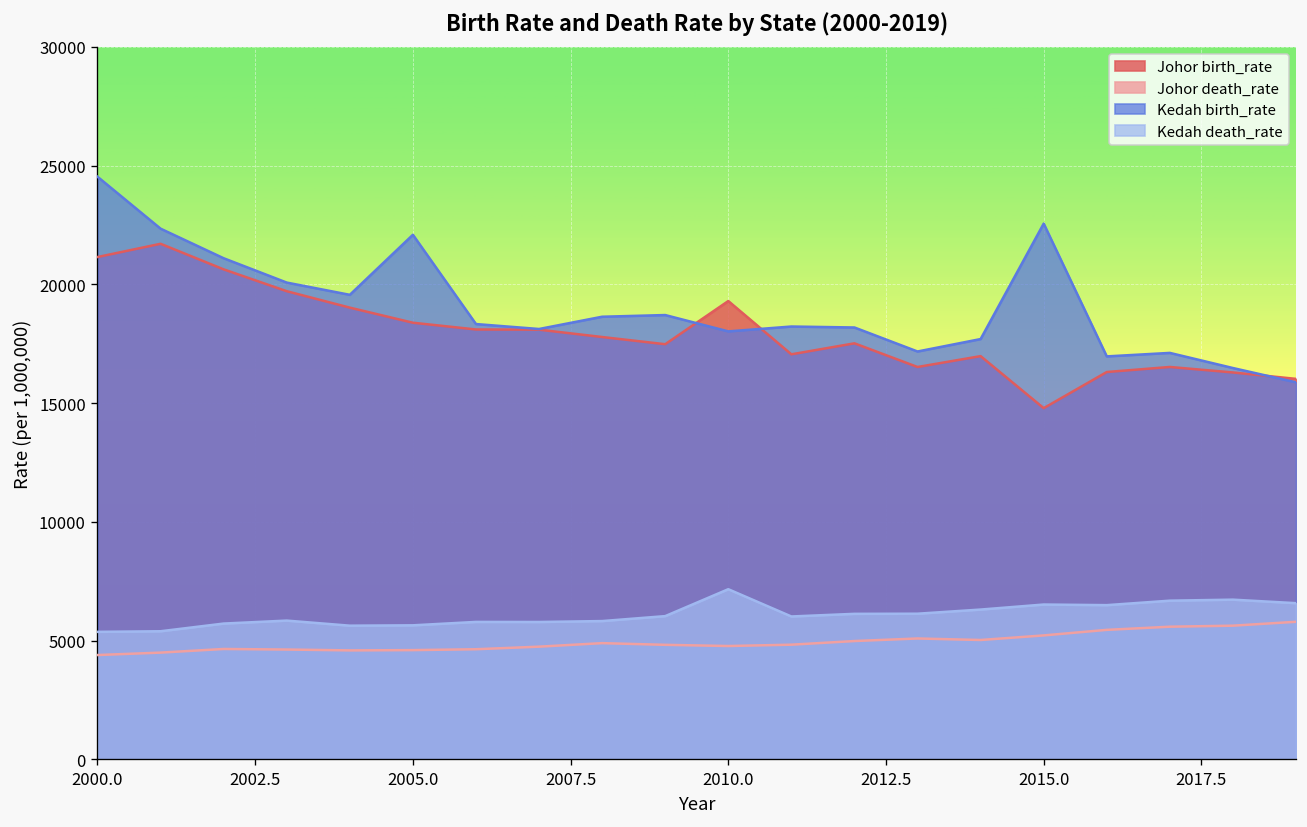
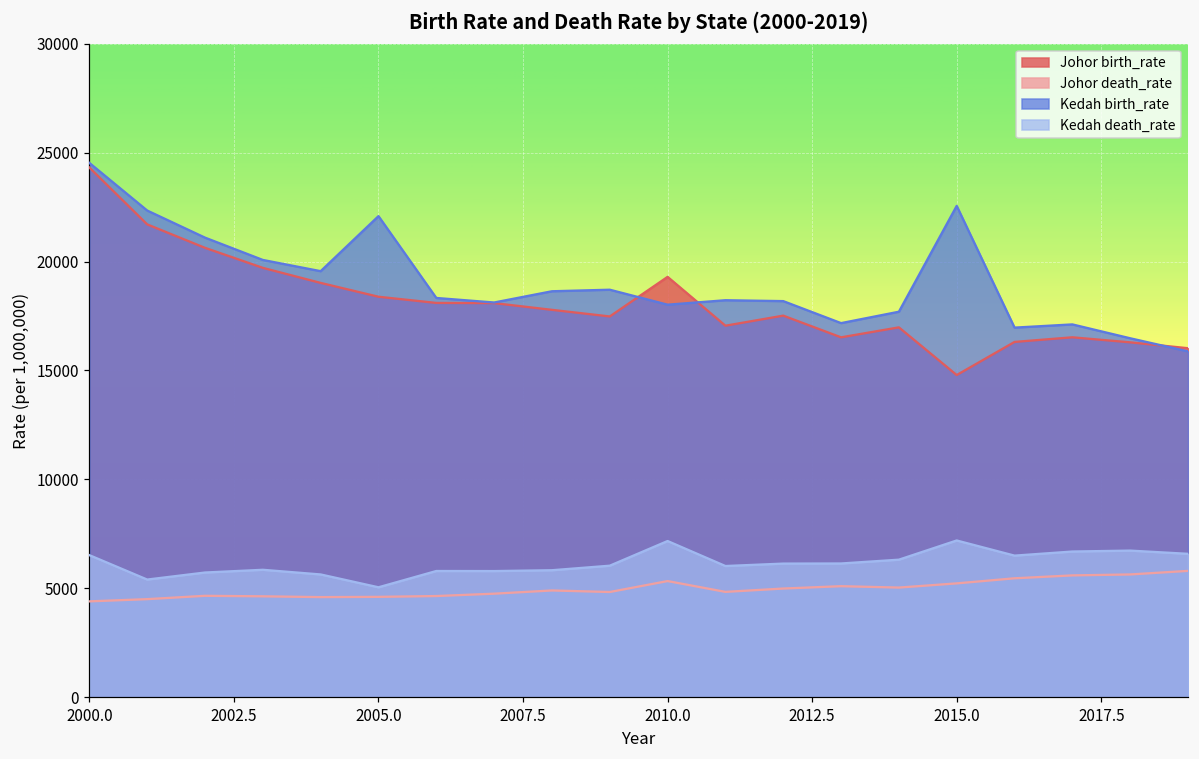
  {
    "Johor birth_rate": {
-     "2000.0": 21200,
+     "2000.0": 24300,
      "2005.0": 18400,
      "2010.0": 19300,
      "2015.0": 14800
    },
    "Johor death_rate": {
      "2000.0": 4400,
      "2005.0": 4600,
-     "2010.0": 4800,
+     "2010.0": 5300,
      "2015.0": 5200
    },
    "Kedah birth_rate": {
      "2000.0": 24500,
      "2005.0": 22100,
      "2010.0": 18000,
      "2015.0": 22600
    },
    "Kedah death_rate": {
-     "2000.0": 5400,
-     "2005.0": 5600,
+     "2000.0": 6500,
+     "2005.0": 5000,
      "2010.0": 7200,
-     "2015.0": 6500
+     "2015.0": 7200
    }
  }
